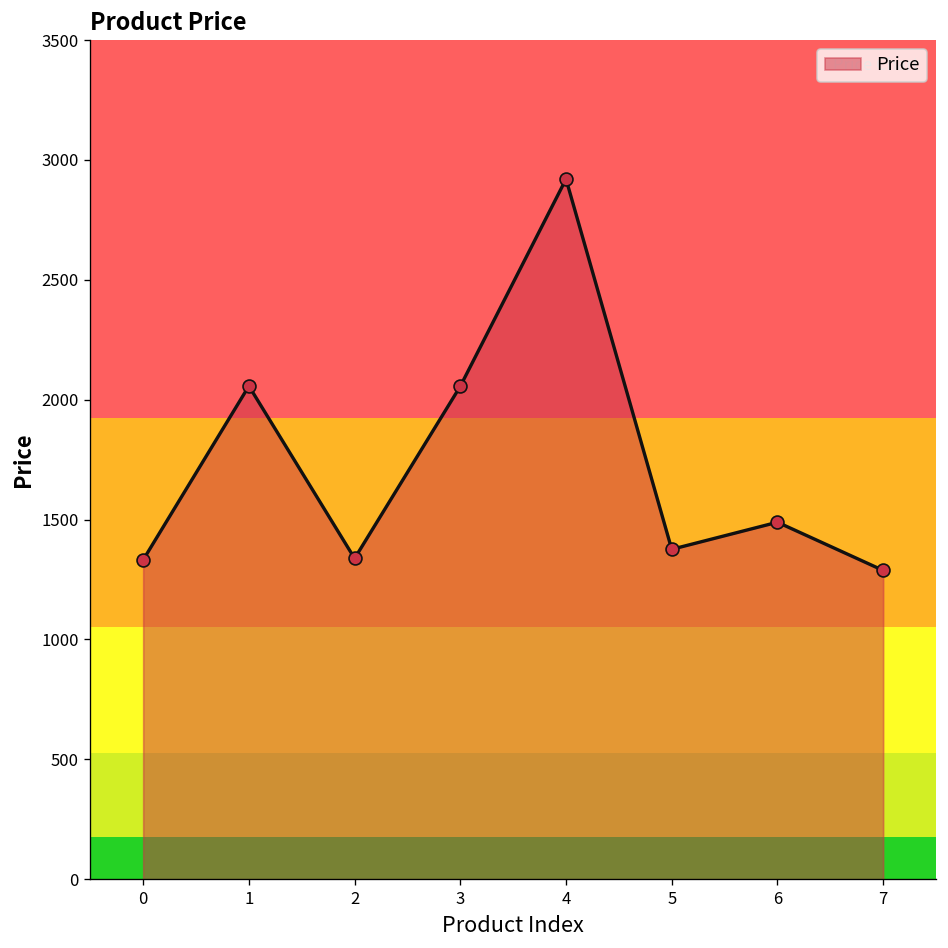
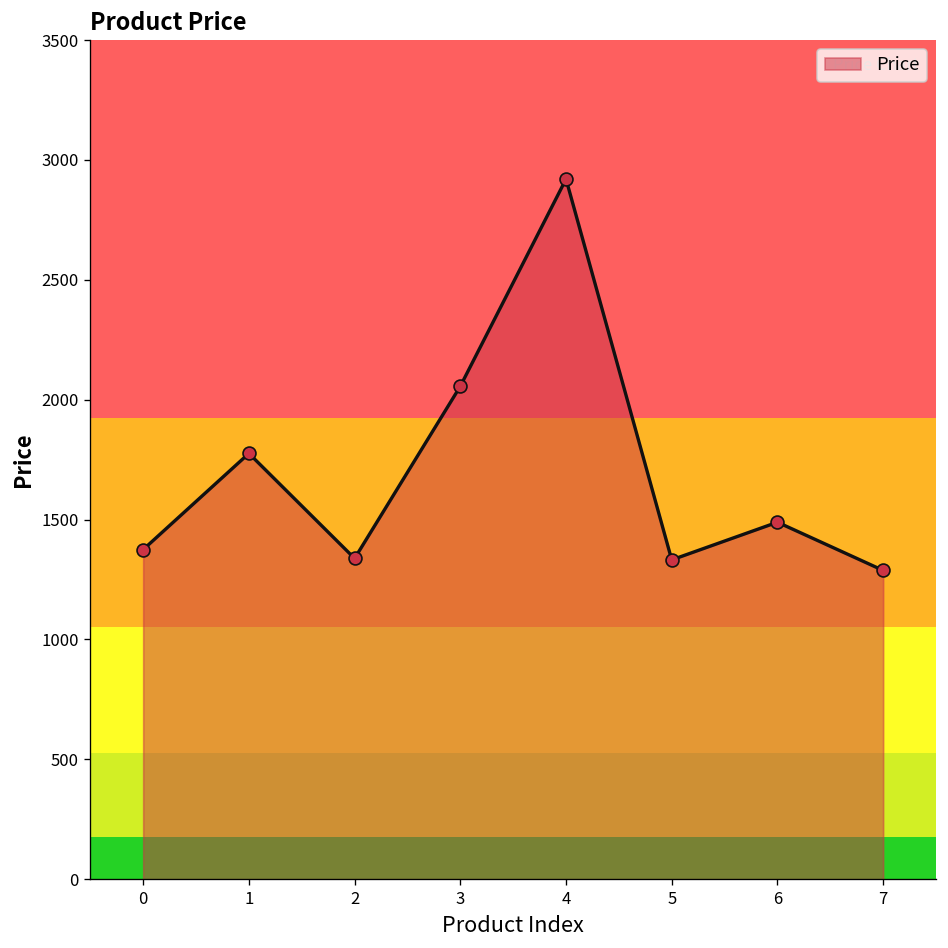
  {
-   "0": 1330,
-   "1": 2060,
+   "0": 1380,
+   "1": 1780,
    "2": 1340,
    "3": 2060,
    "4": 2920,
-   "5": 1380,
+   "5": 1330,
    "6": 1490,
    "7": 1290
  }
